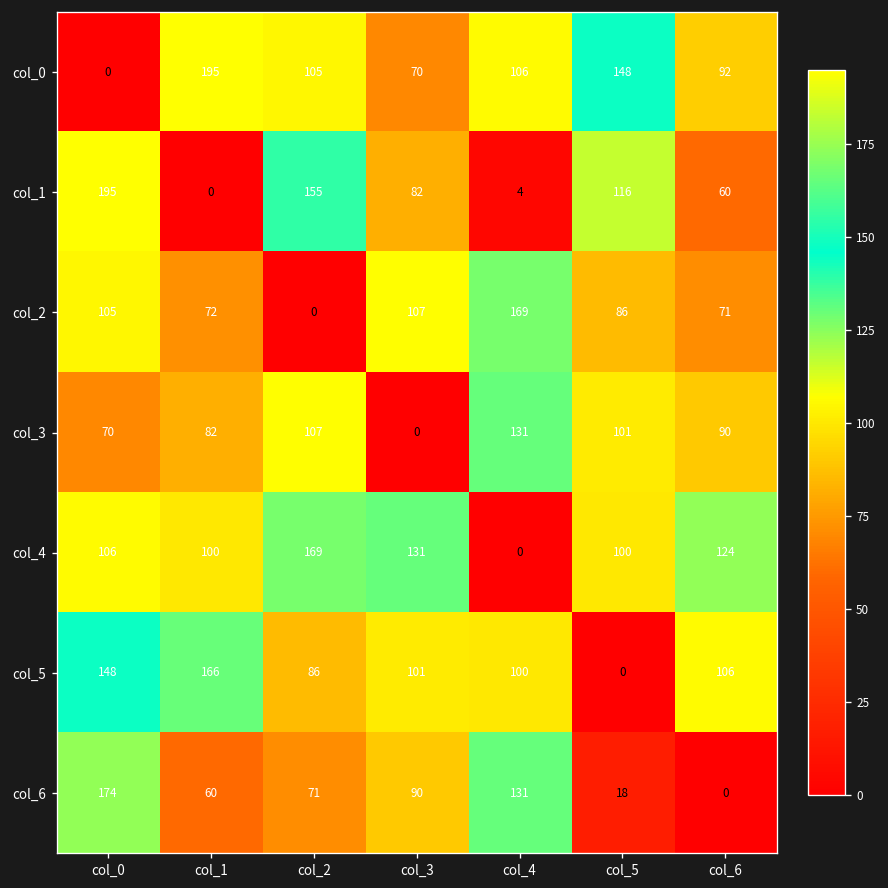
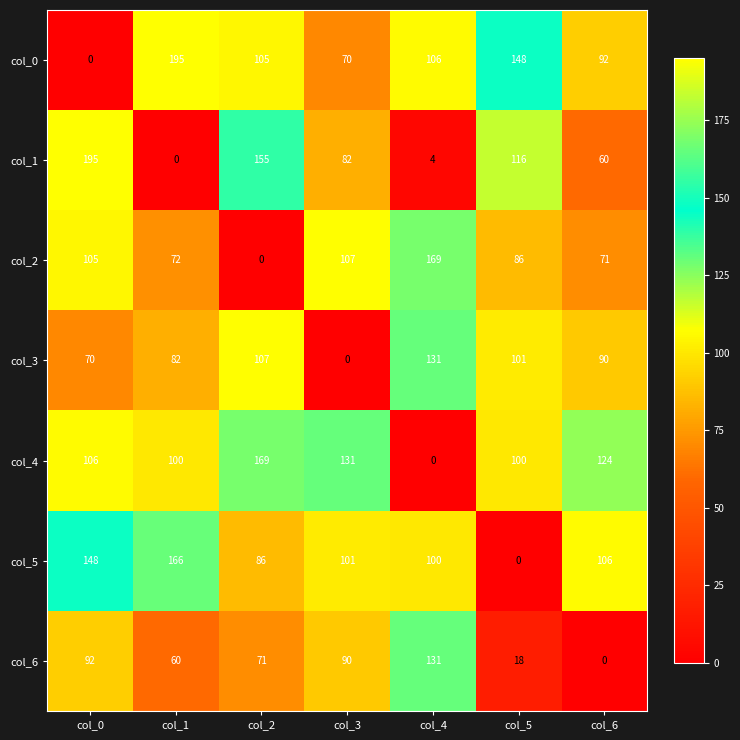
  {
    "col_0": {
      "col_0": 0,
      "col_1": 195,
      "col_2": 105,
      "col_3": 70,
      "col_4": 106,
      "col_5": 148,
      "col_6": 92
    },
    "col_1": {
      "col_0": 195,
      "col_1": 0,
      "col_2": 155,
      "col_3": 82,
      "col_4": 4,
      "col_5": 116,
      "col_6": 60
    },
    "col_2": {
      "col_0": 105,
      "col_1": 72,
      "col_2": 0,
      "col_3": 107,
      "col_4": 169,
      "col_5": 86,
      "col_6": 71
    },
    "col_3": {
      "col_0": 70,
      "col_1": 82,
      "col_2": 107,
      "col_3": 0,
      "col_4": 131,
      "col_5": 101,
      "col_6": 90
    },
    "col_4": {
      "col_0": 106,
      "col_1": 100,
      "col_2": 169,
      "col_3": 131,
      "col_4": 0,
      "col_5": 100,
      "col_6": 124
    },
    "col_5": {
      "col_0": 148,
      "col_1": 166,
      "col_2": 86,
      "col_3": 101,
      "col_4": 100,
      "col_5": 0,
      "col_6": 106
    },
    "col_6": {
-     "col_0": 174,
+     "col_0": 92,
      "col_1": 60,
      "col_2": 71,
      "col_3": 90,
      "col_4": 131,
      "col_5": 18,
      "col_6": 0
    }
  }
